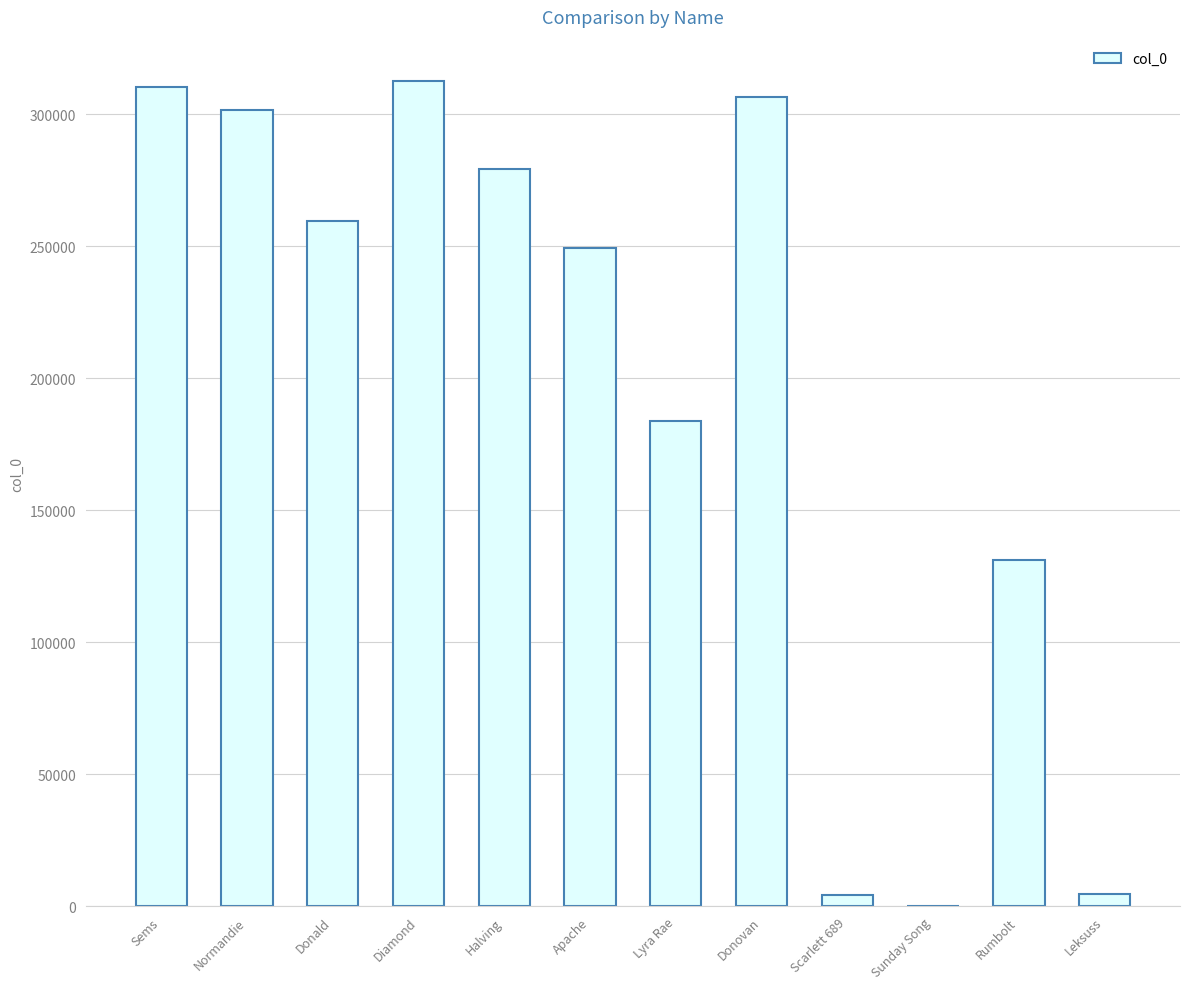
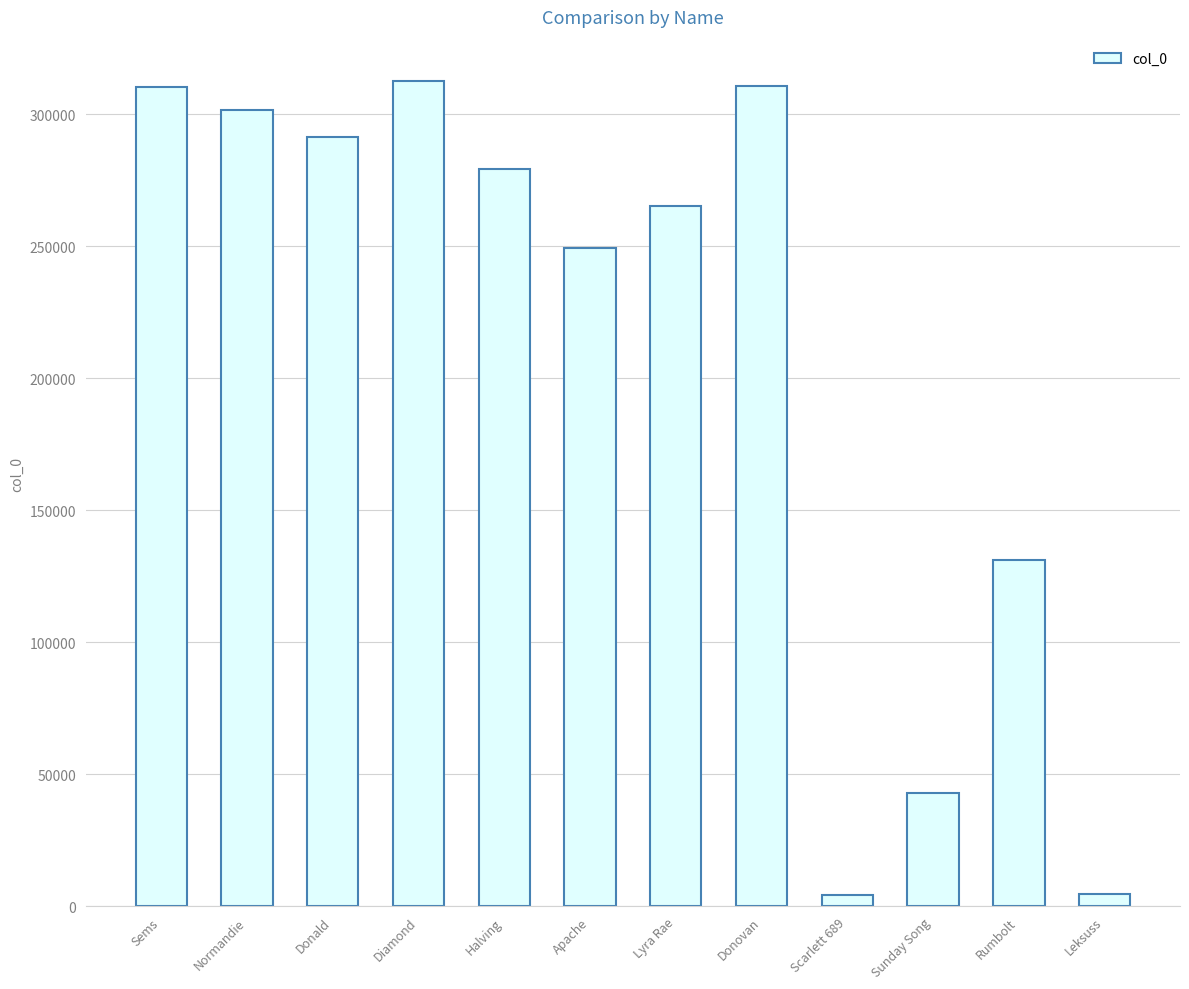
  {
    "Sems": 310000,
    "Normandie": 301000,
-   "Donald": 260000,
+   "Donald": 291000,
    "Diamond": 313000,
    "Halving": 279000,
    "Apache": 249000,
-   "Lyra Rae": 184000,
-   "Donovan": 306000,
+   "Lyra Rae": 265000,
+   "Donovan": 311000,
    "Scarlett 689": 4000,
-   "Sunday Song": 0,
+   "Sunday Song": 43000,
    "Rumbolt": 131000,
    "Leksuss": 5000
  }
